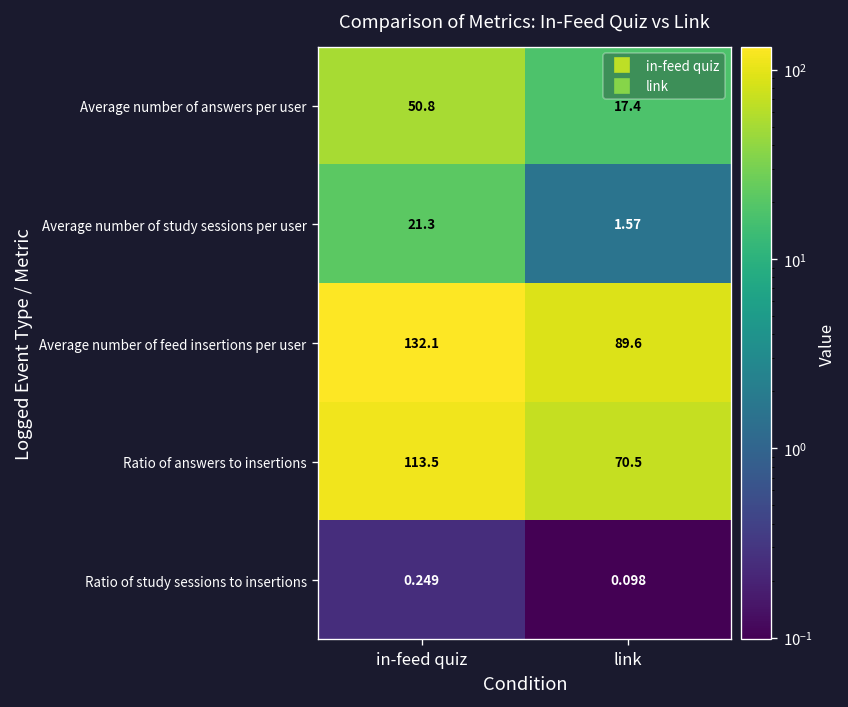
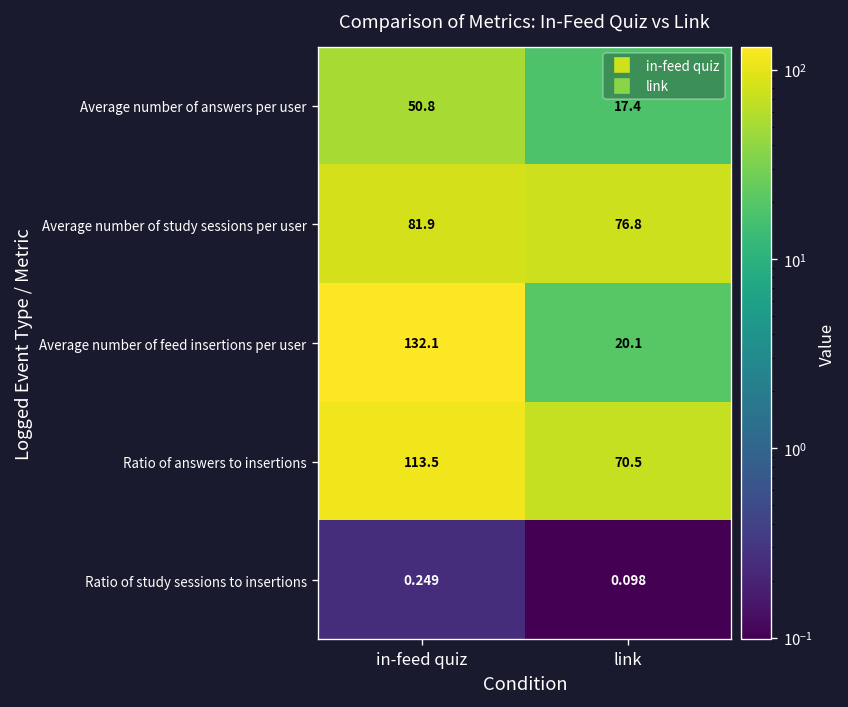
  {
    "Average number of answers per user": {
      "in-feed quiz": 50.8,
      "link": 17.4
    },
    "Average number of study sessions per user": {
-     "in-feed quiz": 21.3,
-     "link": 1.57
+     "in-feed quiz": 81.9,
+     "link": 76.8
    },
    "Average number of feed insertions per user": {
      "in-feed quiz": 132.1,
-     "link": 89.6
+     "link": 20.1
    },
    "Ratio of answers to insertions": {
      "in-feed quiz": 113.5,
      "link": 70.5
    },
    "Ratio of study sessions to insertions": {
      "in-feed quiz": 0.249,
      "link": 0.098
    }
  }
